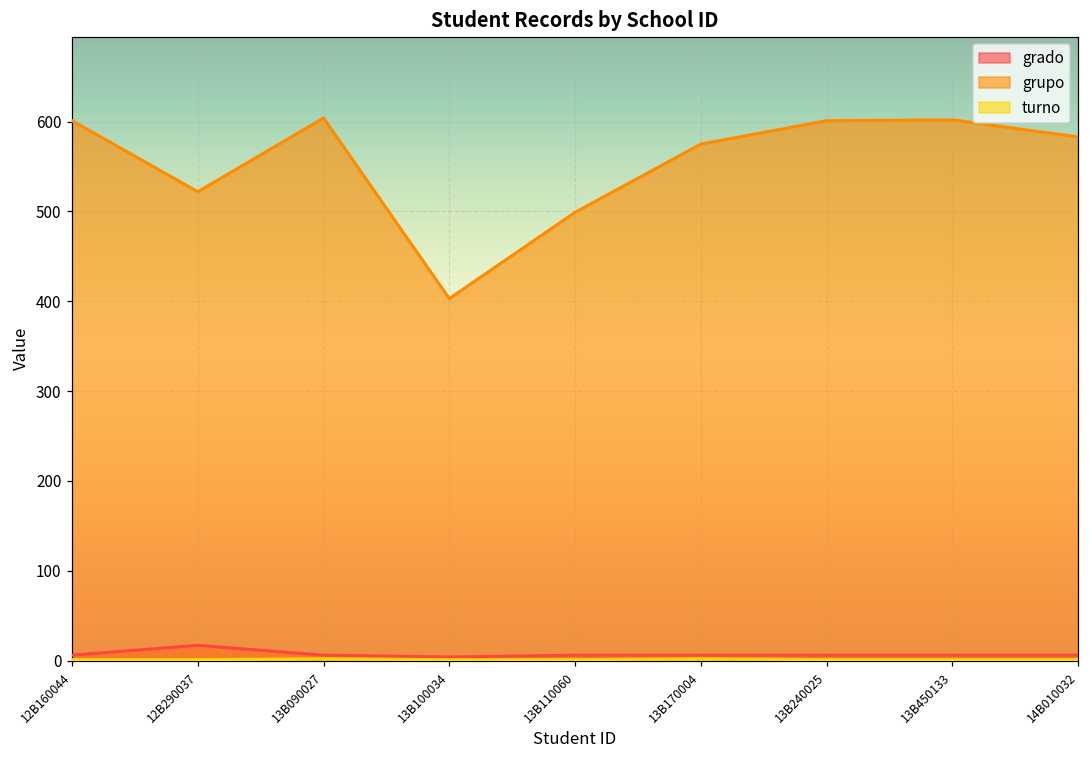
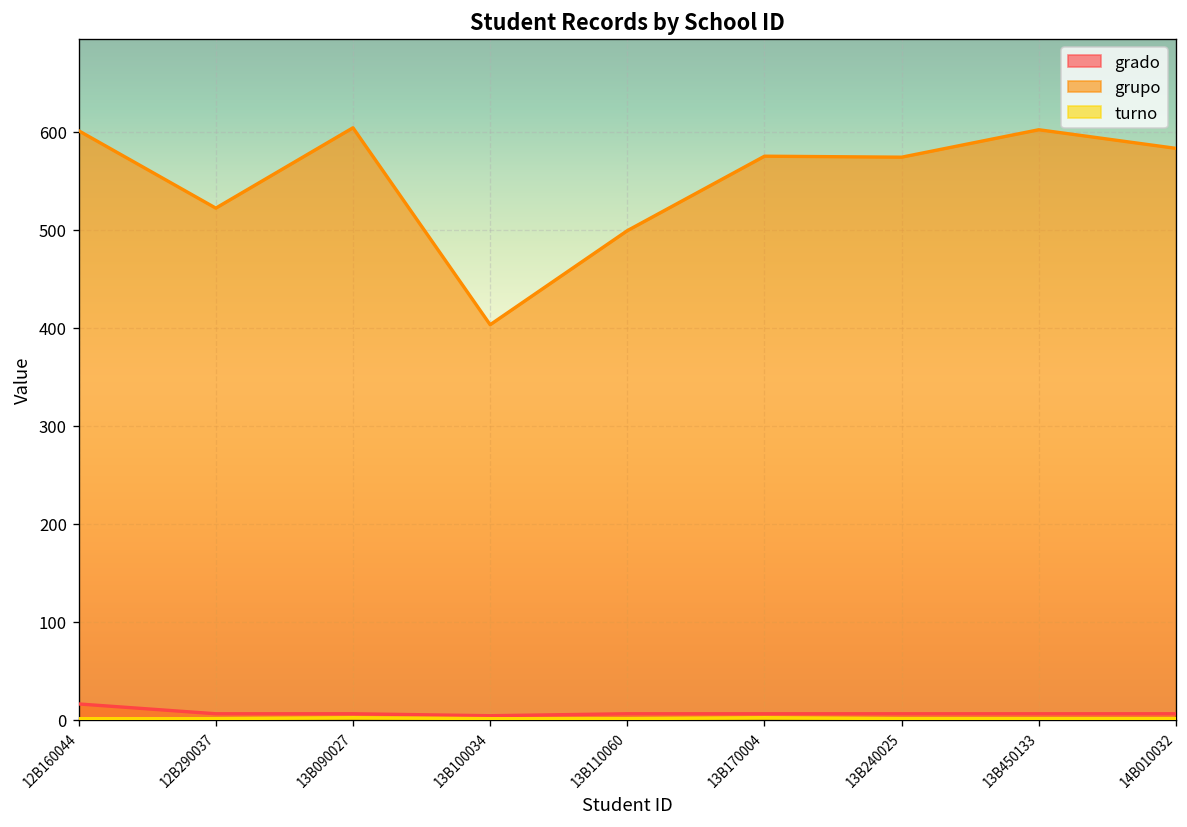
  {
    "grado": {
-     "12B160044": 10,
-     "12B290037": 20,
+     "12B160044": 20,
+     "12B290037": 10,
      "13B090027": 10,
      "13B110060": 10,
      "13B170004": 10,
      "13B240025": 10,
      "13B450133": 10,
      "14B010032": 10
    },
    "grupo": {
      "12B160044": 600,
      "12B290037": 520,
      "13B090027": 600,
      "13B100034": 400,
      "13B110060": 500,
      "13B170004": 580,
-     "13B240025": 600,
+     "13B240025": 570,
      "13B450133": 600,
      "14B010032": 580
    },
    "turno": {
      "12B160044": 0,
      "12B290037": 0,
      "13B090027": 0,
      "13B110060": 0,
      "13B170004": 0,
      "13B240025": 0,
      "13B450133": 0,
      "14B010032": 0
    }
  }
